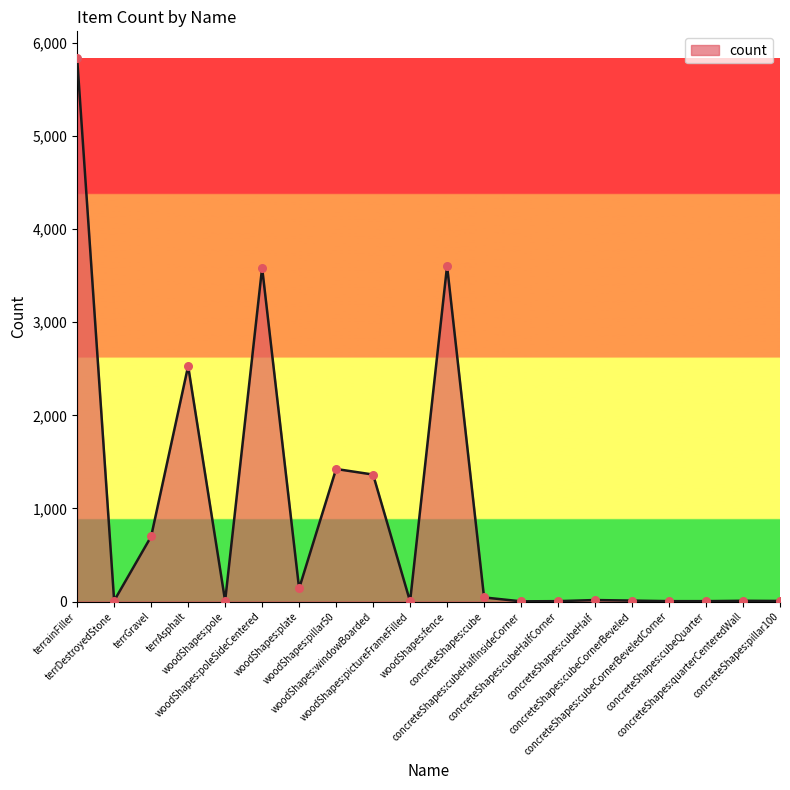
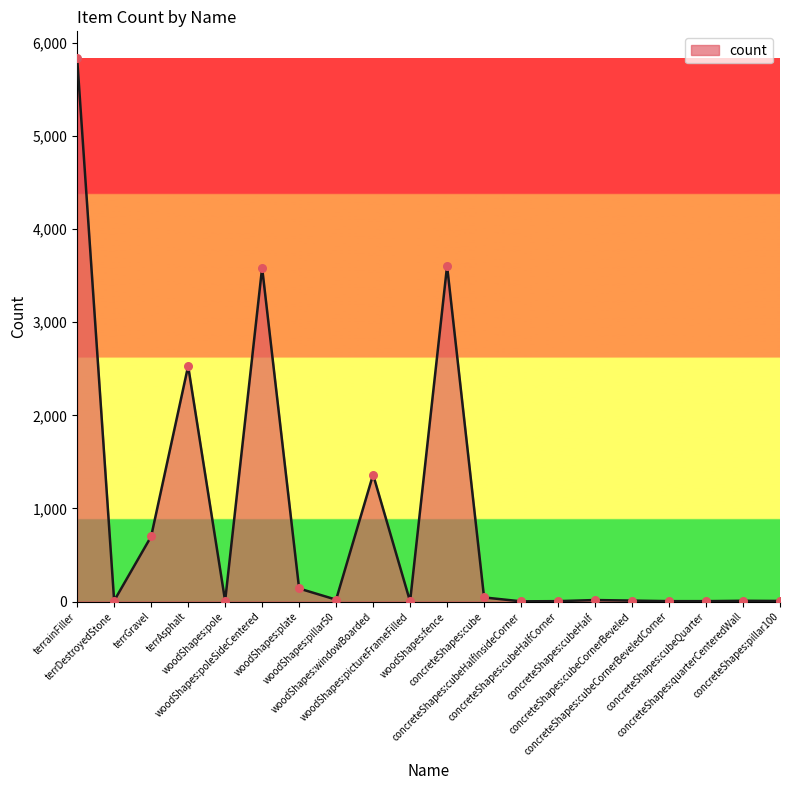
  {
    "terrainFiller": "5,800",
    "terrDestroyedStone": "0",
    "terrGravel": "700",
    "terrAsphalt": "2,500",
    "woodShapes:pole": "0",
    "woodShapes:poleSideCentered": "3,600",
    "woodShapes:plate": "100",
-   "woodShapes:pillar50": "1,400",
+   "woodShapes:pillar50": "0",
    "woodShapes:windowBoarded": "1,400",
    "woodShapes:pictureFrameFilled": "0",
    "woodShapes:fence": "3,600",
    "concreteShapes:cube": "0",
    "concreteShapes:cubeHalfInsideCorner": "0",
    "concreteShapes:cubeHalfCorner": "0",
    "concreteShapes:cubeHalf": "0",
    "concreteShapes:cubeCornerBeveled": "0",
    "concreteShapes:cubeCornerBeveledCorner": "0",
    "concreteShapes:cubeQuarter": "0",
    "concreteShapes:quarterCenteredWall": "0",
    "concreteShapes:pillar100": "0"
  }
